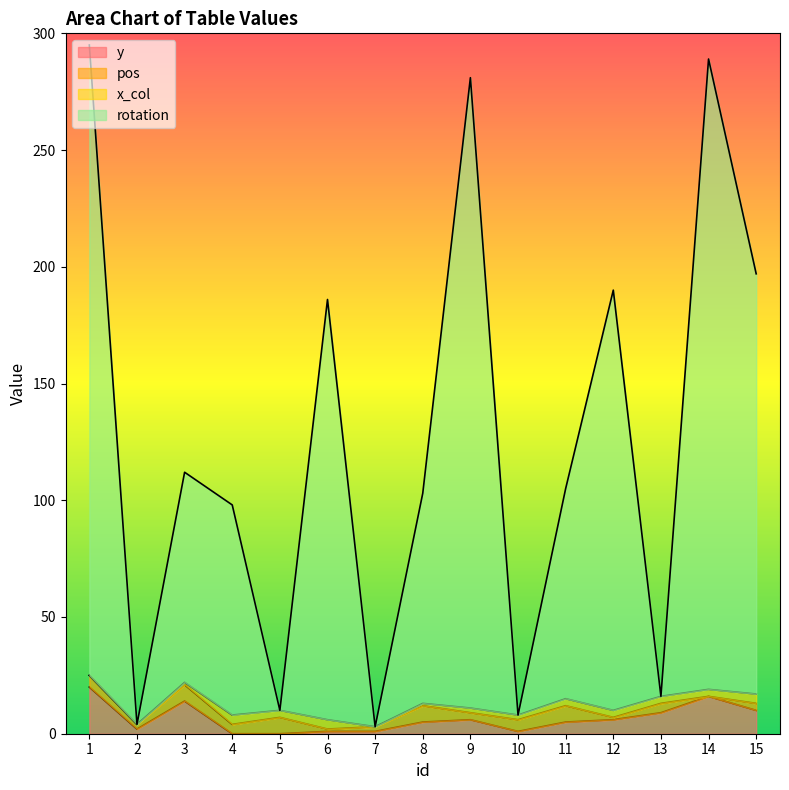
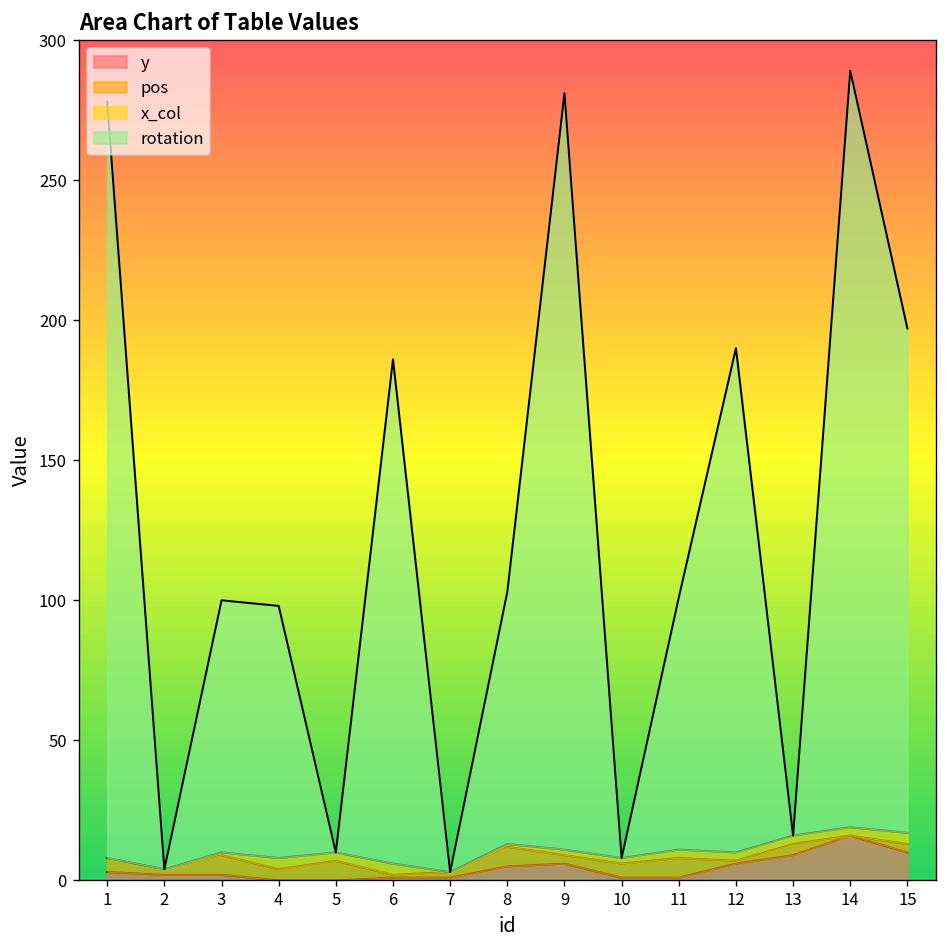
  {
    "y": {
-     "1": 20,
+     "1": 3,
      "2": 2,
-     "3": 14,
+     "3": 2,
      "4": 0,
      "5": 0,
      "7": 1,
      "8": 5,
      "9": 6,
      "10": 1,
-     "11": 5,
+     "11": 1,
      "13": 9,
      "15": 10
    },
    "rotation": {
      "3": 90,
      "4": 90,
      "6": 180,
      "8": 90,
      "9": 270,
      "11": 90,
      "12": 180,
      "14": 270,
      "15": 180
    }
  }
